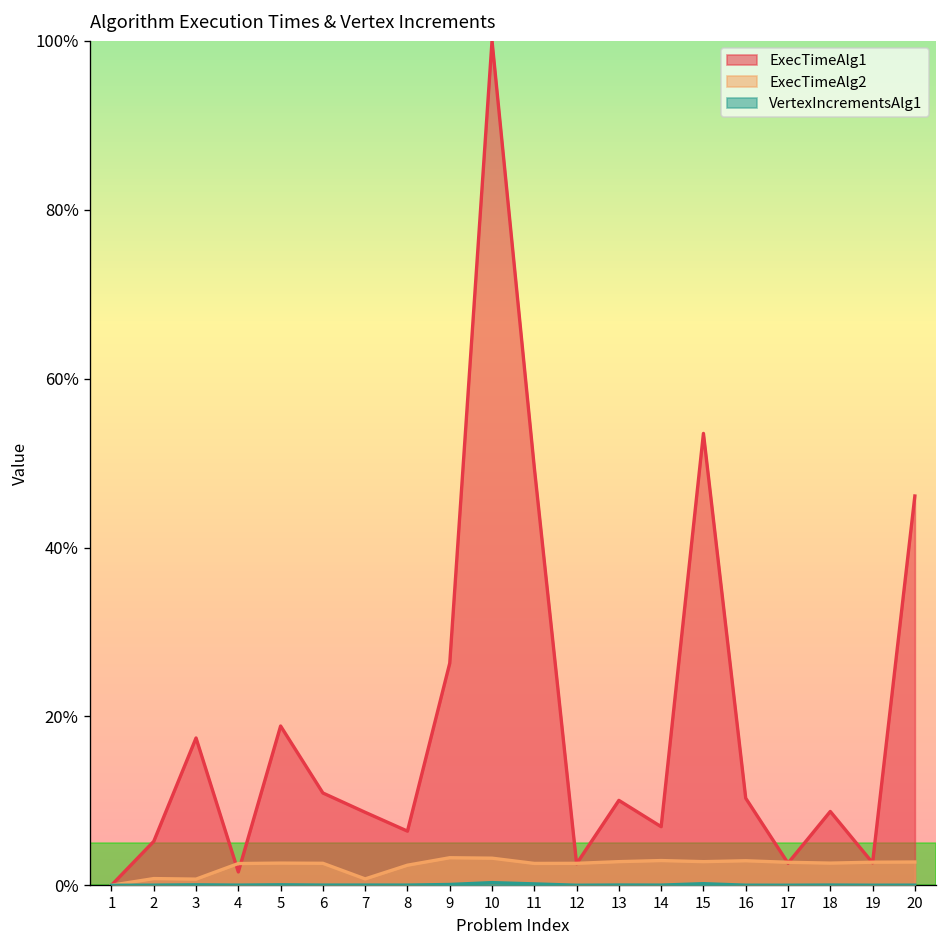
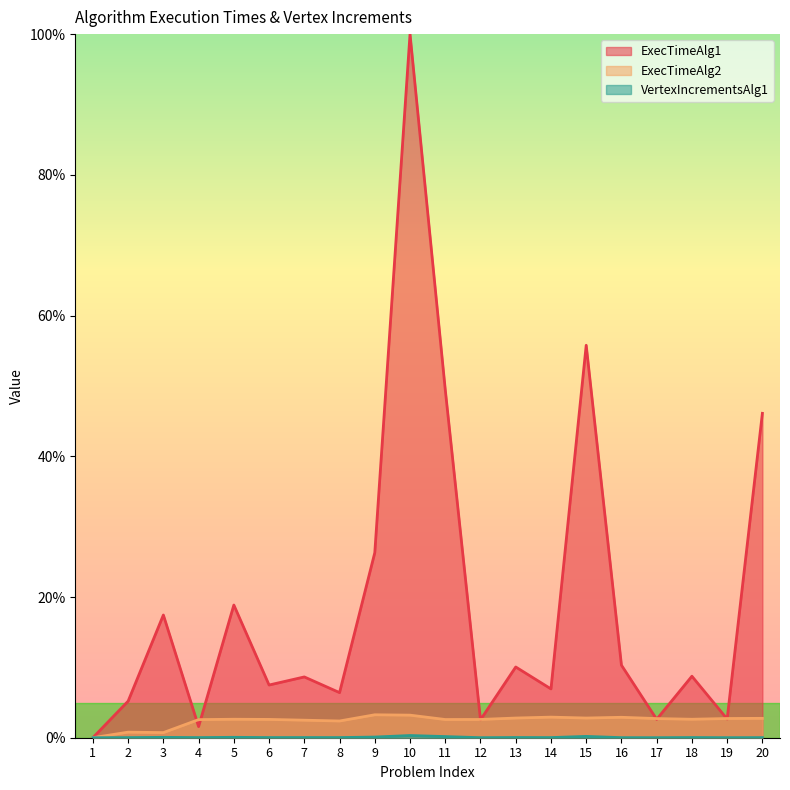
  {
    "ExecTimeAlg1": {
      "2": "5%",
      "3": "17%",
      "4": "2%",
      "5": "19%",
-     "6": "11%",
+     "6": "7%",
      "7": "9%",
      "8": "6%",
      "9": "26%",
      "10": "100%",
      "11": "49%",
      "13": "10%",
      "14": "7%",
-     "15": "54%",
+     "15": "56%",
      "16": "10%",
      "18": "9%",
      "20": "46%"
    },
    "ExecTimeAlg2": {
      "2": "1%",
      "3": "1%",
      "4": "3%",
      "5": "3%",
      "6": "3%",
-     "7": "1%",
+     "7": "2%",
      "8": "2%",
      "9": "3%",
      "10": "3%",
      "11": "3%",
      "13": "3%",
      "14": "3%",
      "15": "3%",
      "16": "3%",
      "18": "3%",
      "20": "3%"
    },
    "VertexIncrementsAlg1": {
      "2": "0%",
      "3": "0%",
      "4": "0%",
      "5": "0%",
      "6": "0%",
      "7": "0%",
      "8": "0%",
      "9": "0%",
      "10": "0%",
      "11": "0%",
      "12": "0%",
      "13": "0%",
      "14": "0%",
      "15": "0%",
      "16": "0%",
      "17": "0%",
      "18": "0%",
      "19": "0%",
      "20": "0%"
    }
  }
